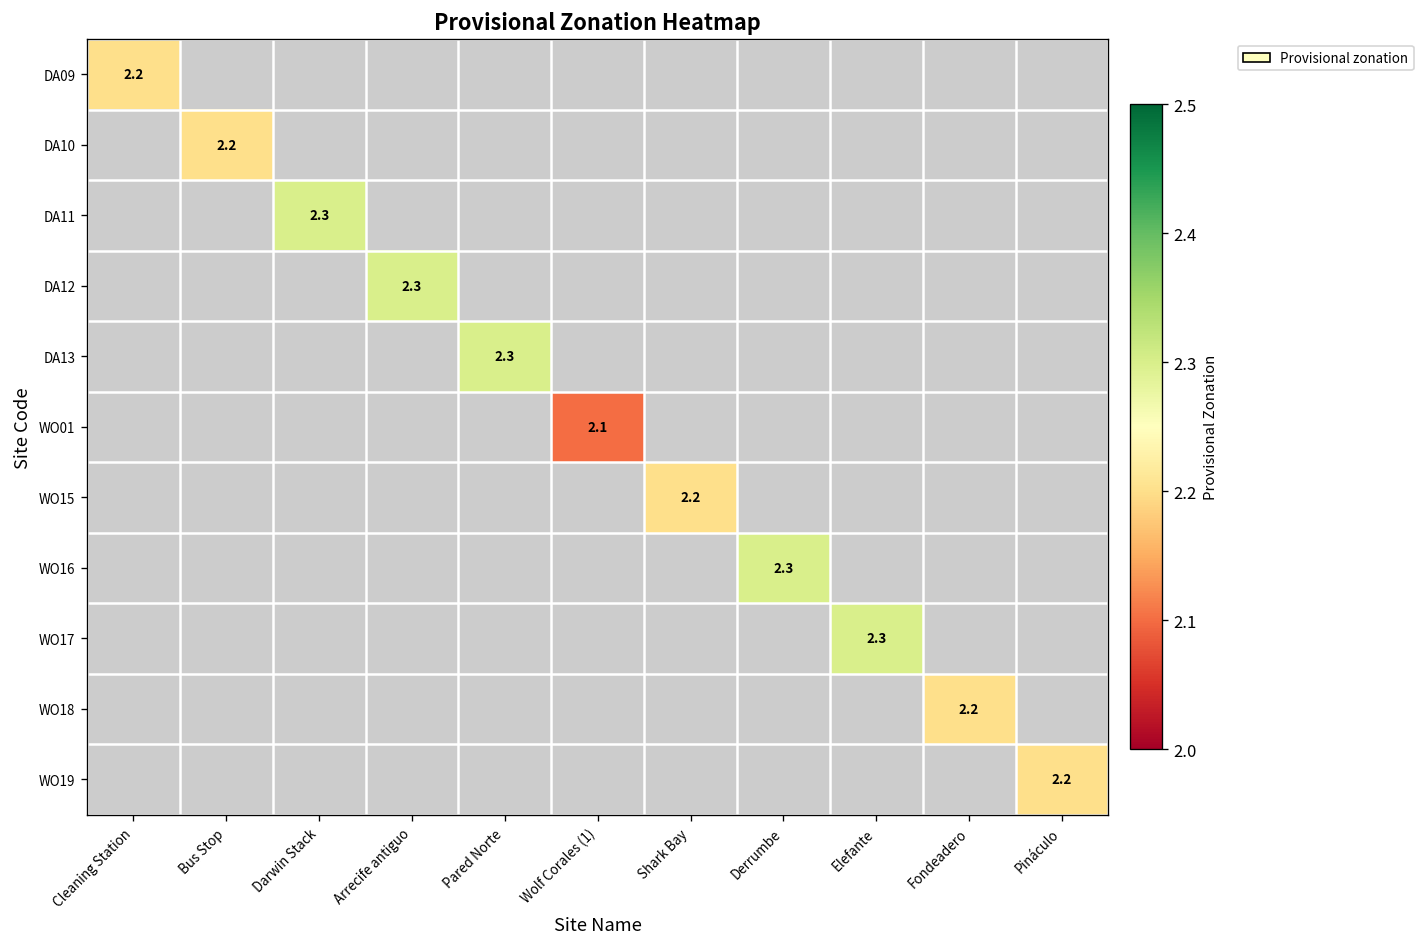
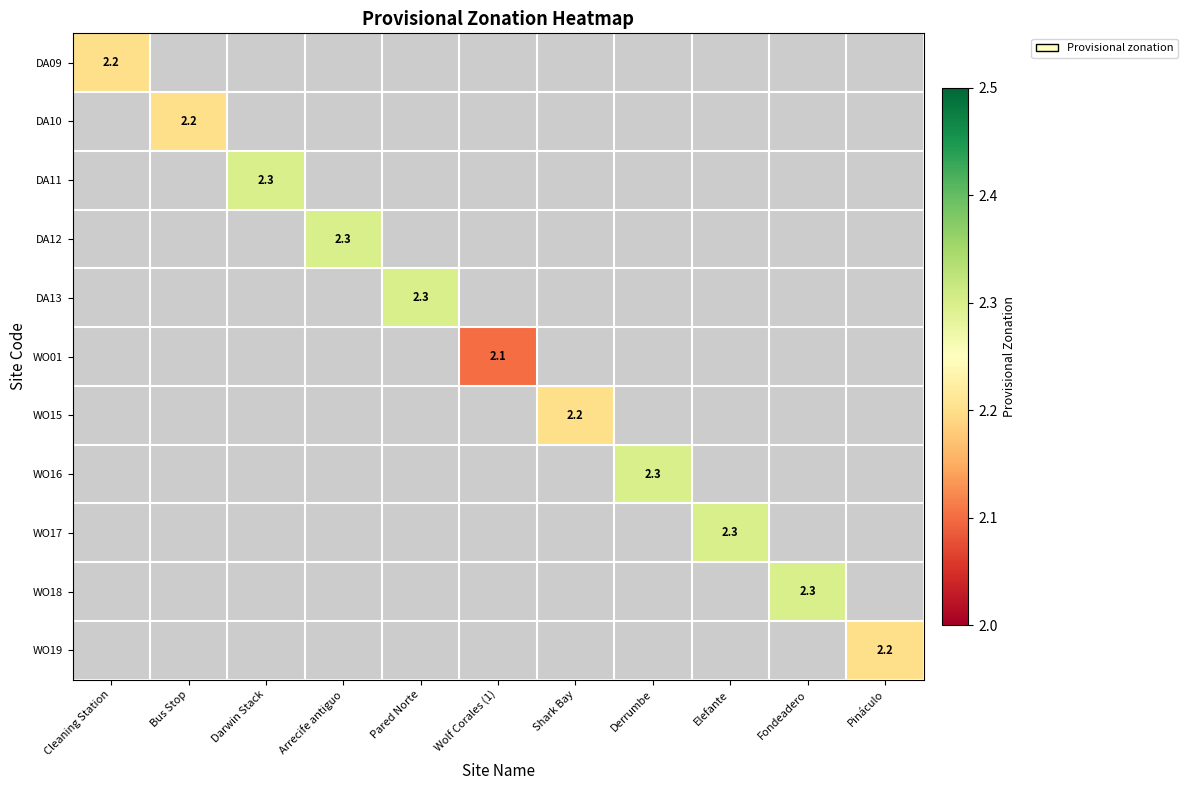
  {
    "DA09": {
      "Cleaning Station": 2.2
    },
    "DA10": {
      "Bus Stop": 2.2
    },
    "DA11": {
      "Darwin Stack": 2.3
    },
    "DA12": {
      "Arrecife antiguo": 2.3
    },
    "DA13": {
      "Pared Norte": 2.3
    },
    "WO01": {
      "Wolf Corales (1)": 2.1
    },
    "WO15": {
      "Shark Bay": 2.2
    },
    "WO16": {
      "Derrumbe": 2.3
    },
    "WO17": {
      "Elefante": 2.3
    },
    "WO18": {
-     "Fondeadero": 2.2
+     "Fondeadero": 2.3
    },
    "WO19": {
      "Pináculo": 2.2
    }
  }
